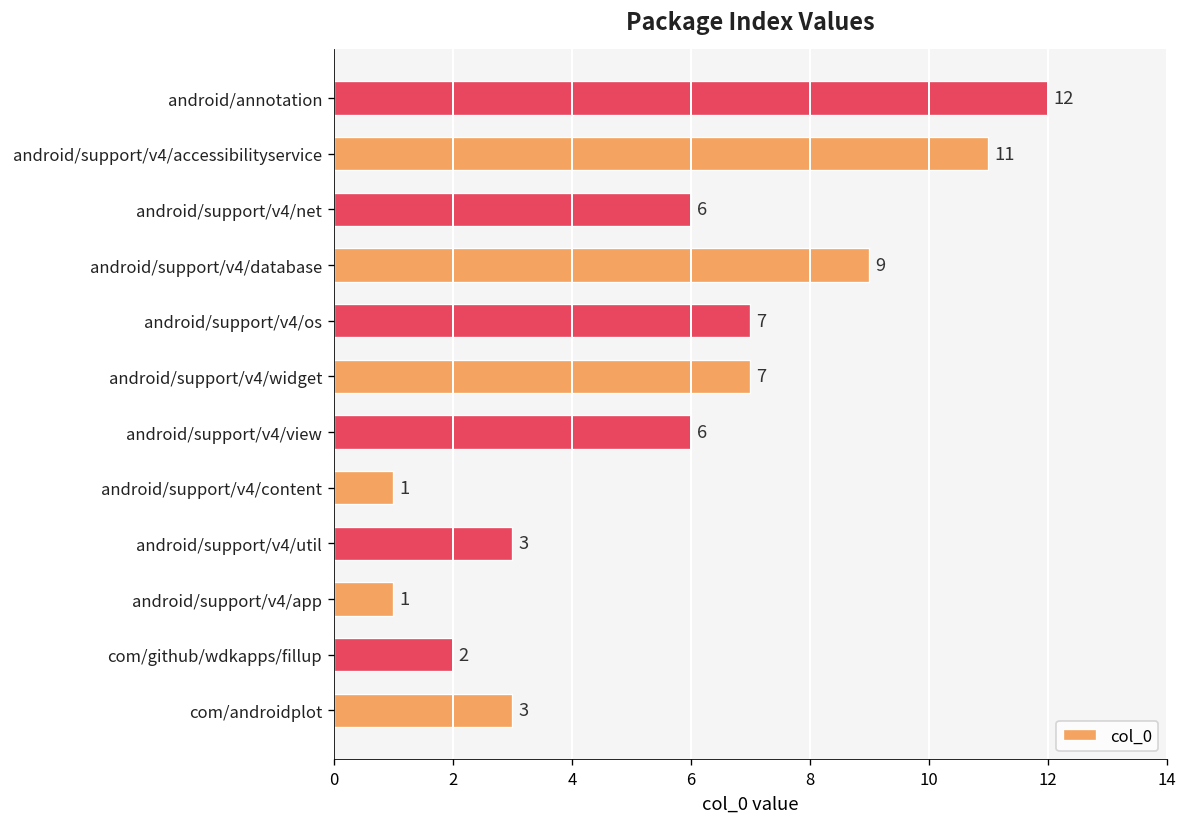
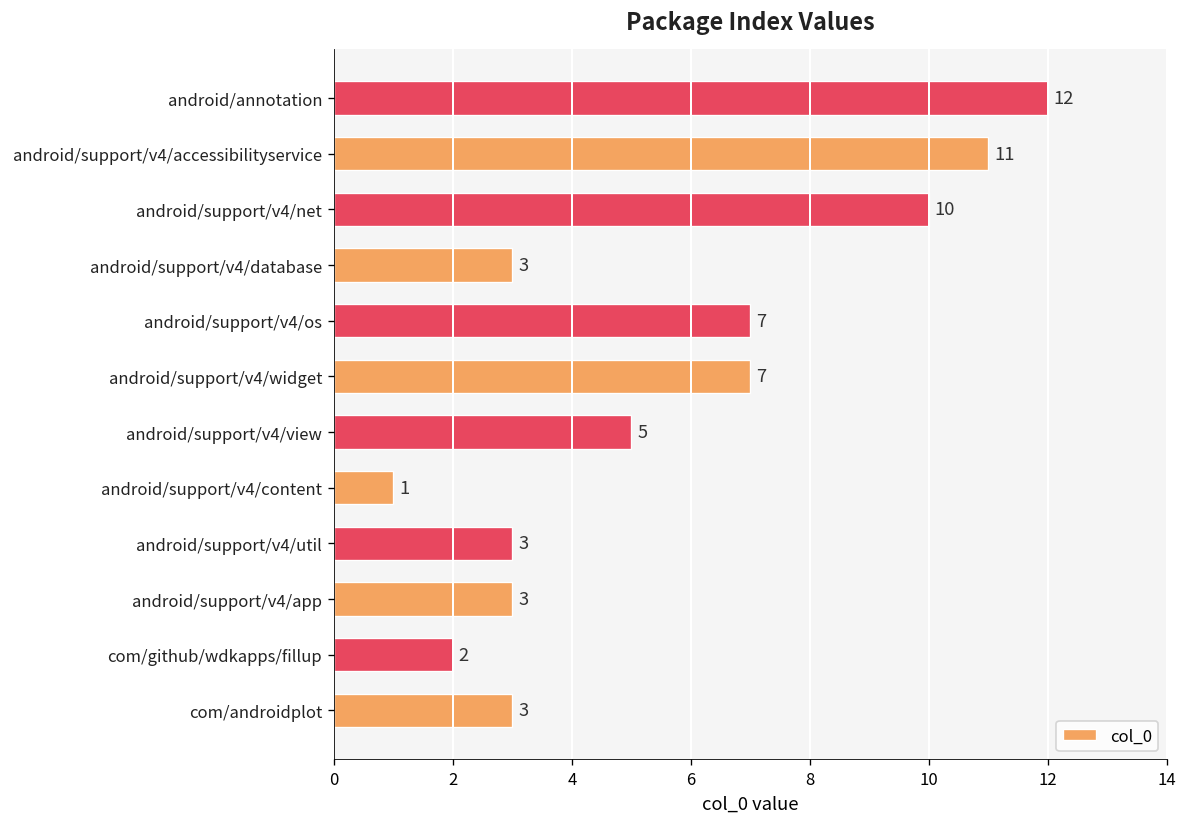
  {
    "android/annotation": 12,
    "android/support/v4/accessibilityservice": 11,
-   "android/support/v4/net": 6,
-   "android/support/v4/database": 9,
+   "android/support/v4/net": 10,
+   "android/support/v4/database": 3,
    "android/support/v4/os": 7,
    "android/support/v4/widget": 7,
-   "android/support/v4/view": 6,
+   "android/support/v4/view": 5,
    "android/support/v4/content": 1,
    "android/support/v4/util": 3,
-   "android/support/v4/app": 1,
+   "android/support/v4/app": 3,
    "com/github/wdkapps/fillup": 2,
    "com/androidplot": 3
  }
